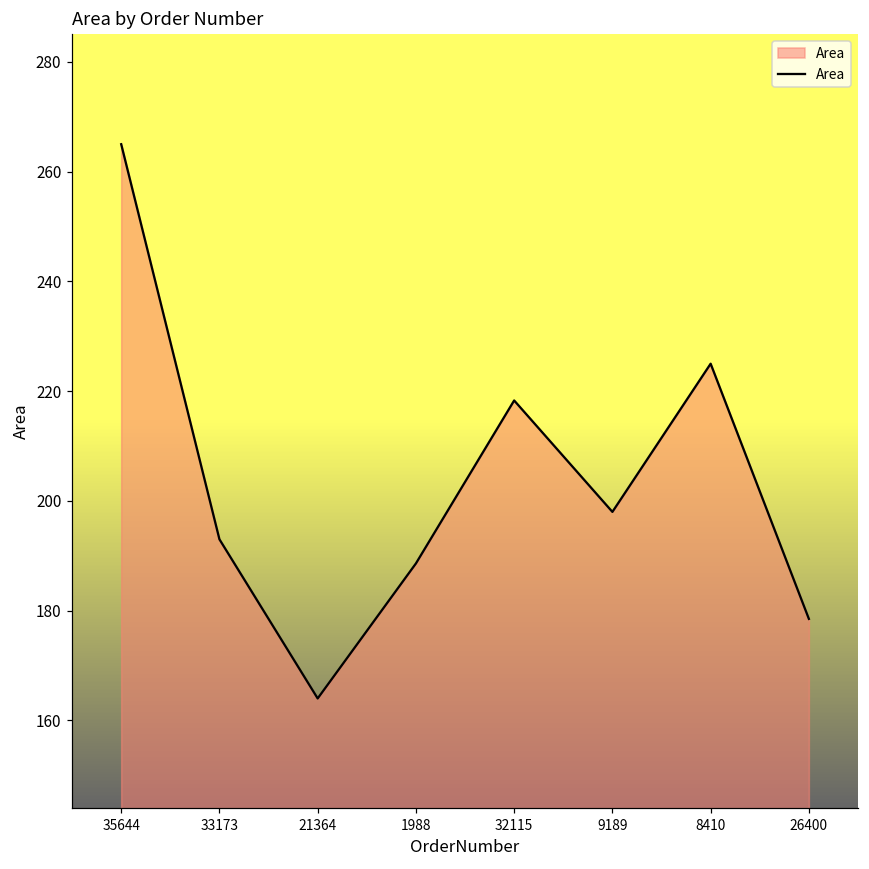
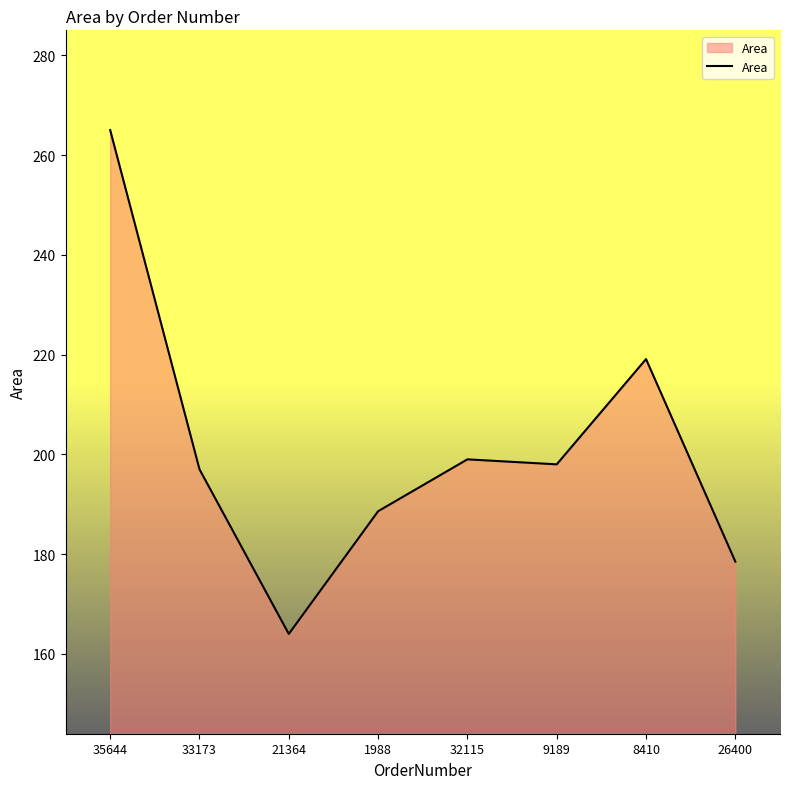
  {
    "35644": 265,
-   "33173": 193,
+   "33173": 197,
    "21364": 164,
    "1988": 189,
-   "32115": 218,
+   "32115": 199,
    "9189": 198,
-   "8410": 225,
+   "8410": 219,
    "26400": 179
  }
